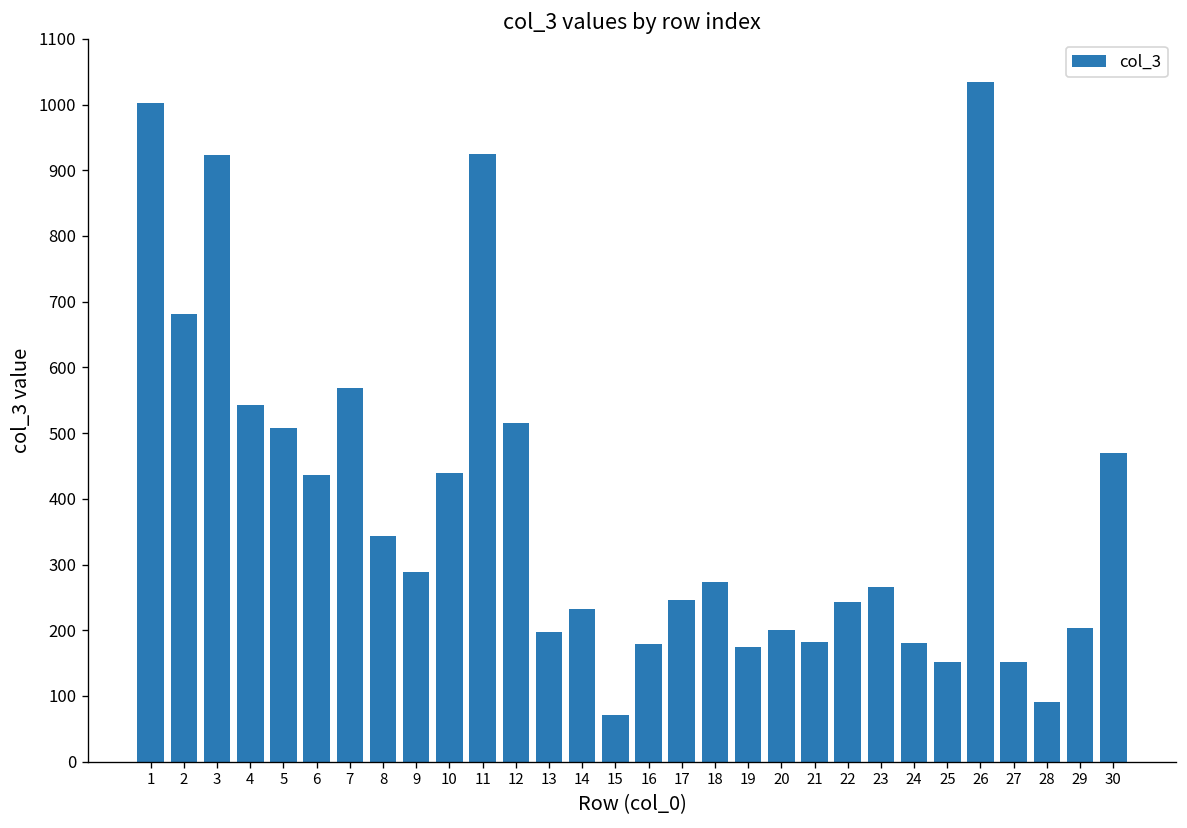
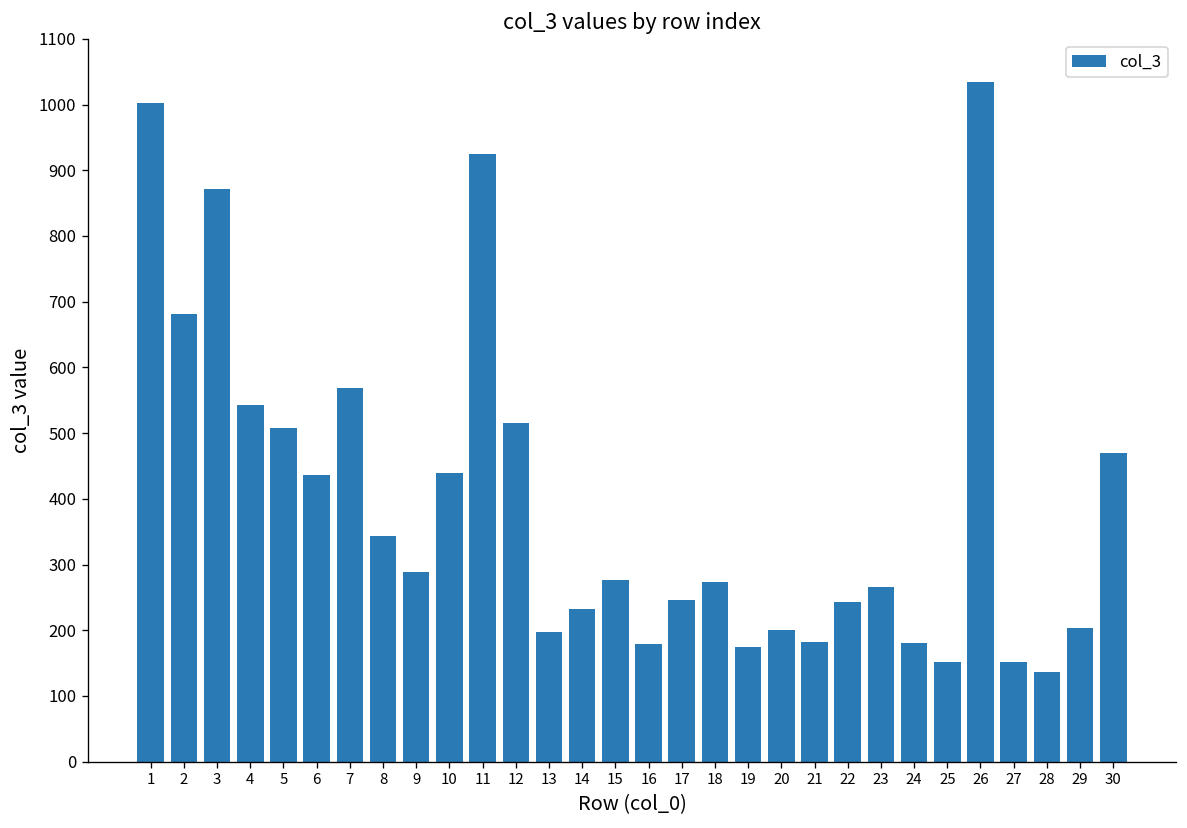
  {
    "1": 1000,
    "2": 680,
-   "3": 920,
+   "3": 870,
    "4": 540,
    "5": 510,
    "6": 440,
    "7": 570,
    "8": 340,
    "9": 290,
    "10": 440,
    "11": 930,
    "12": 520,
    "13": 200,
    "14": 230,
-   "15": 70,
+   "15": 280,
    "16": 180,
    "17": 250,
    "18": 270,
    "19": 180,
    "20": 200,
    "21": 180,
    "22": 240,
    "23": 270,
    "24": 180,
    "25": 150,
    "26": 1040,
    "27": 150,
-   "28": 90,
+   "28": 140,
    "29": 200,
    "30": 470
  }
